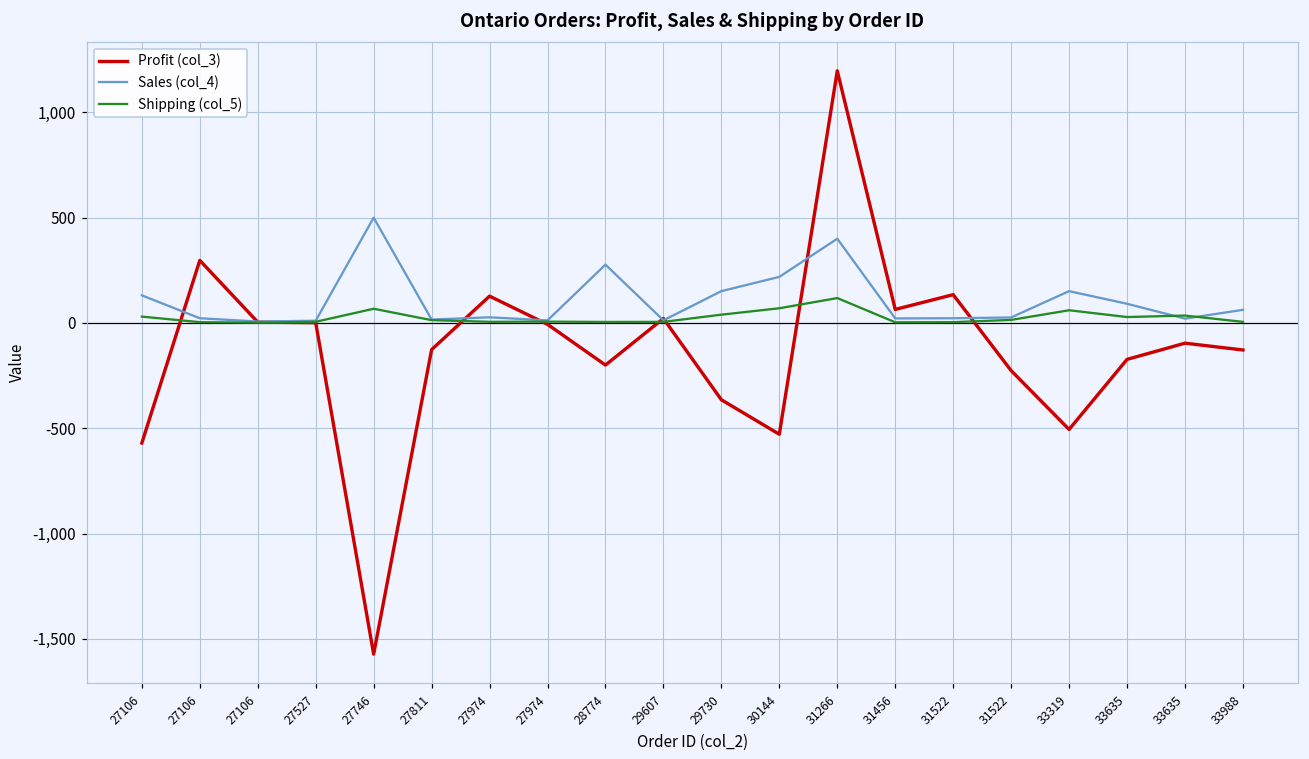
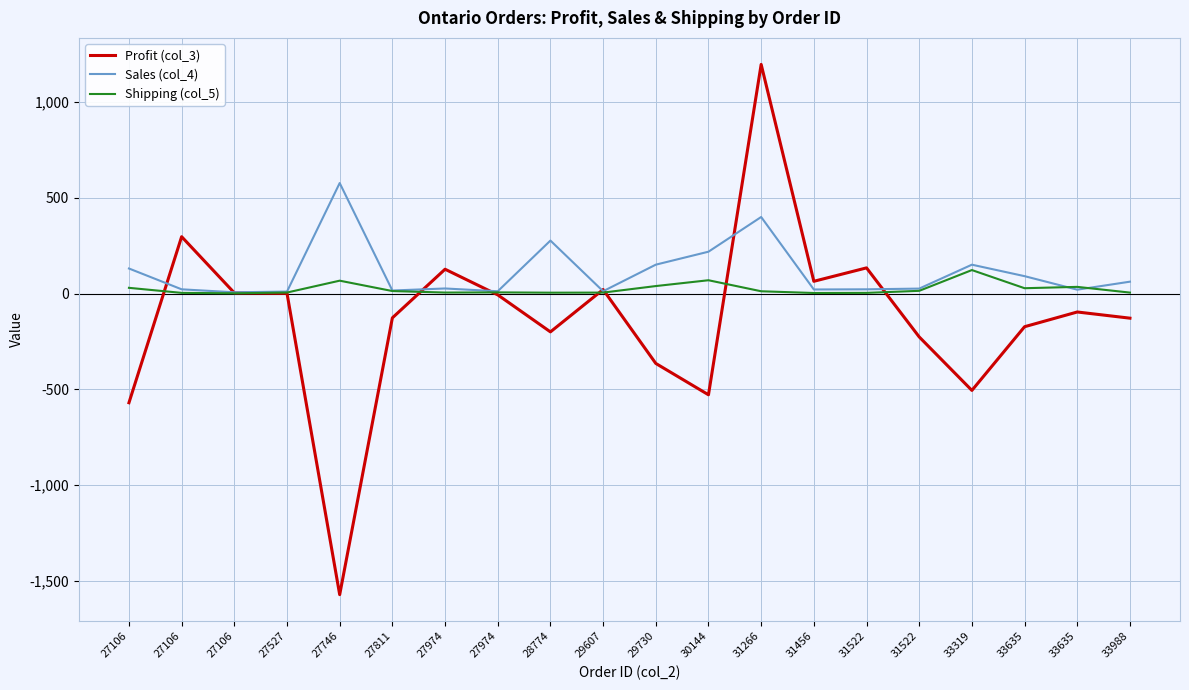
  {
    "Profit (col_3)": {
      "27746": "-1,570",
      "27811": "-130",
      "28774": "-200",
      "29730": "-360",
      "30144": "-530",
      "31266": "1,200",
      "31456": "60",
      "33319": "-510",
      "33988": "-130"
    },
    "Sales (col_4)": {
-     "27746": "500",
+     "27746": "580",
      "28774": "280",
      "29730": "150",
      "30144": "220",
      "31266": "400",
      "31456": "20",
      "33319": "150",
      "33988": "60"
    },
    "Shipping (col_5)": {
      "27746": "70",
      "28774": "0",
      "29730": "40",
      "30144": "70",
-     "31266": "120",
+     "31266": "10",
      "31456": "0",
-     "33319": "60",
+     "33319": "120",
      "33988": "10"
    }
  }
